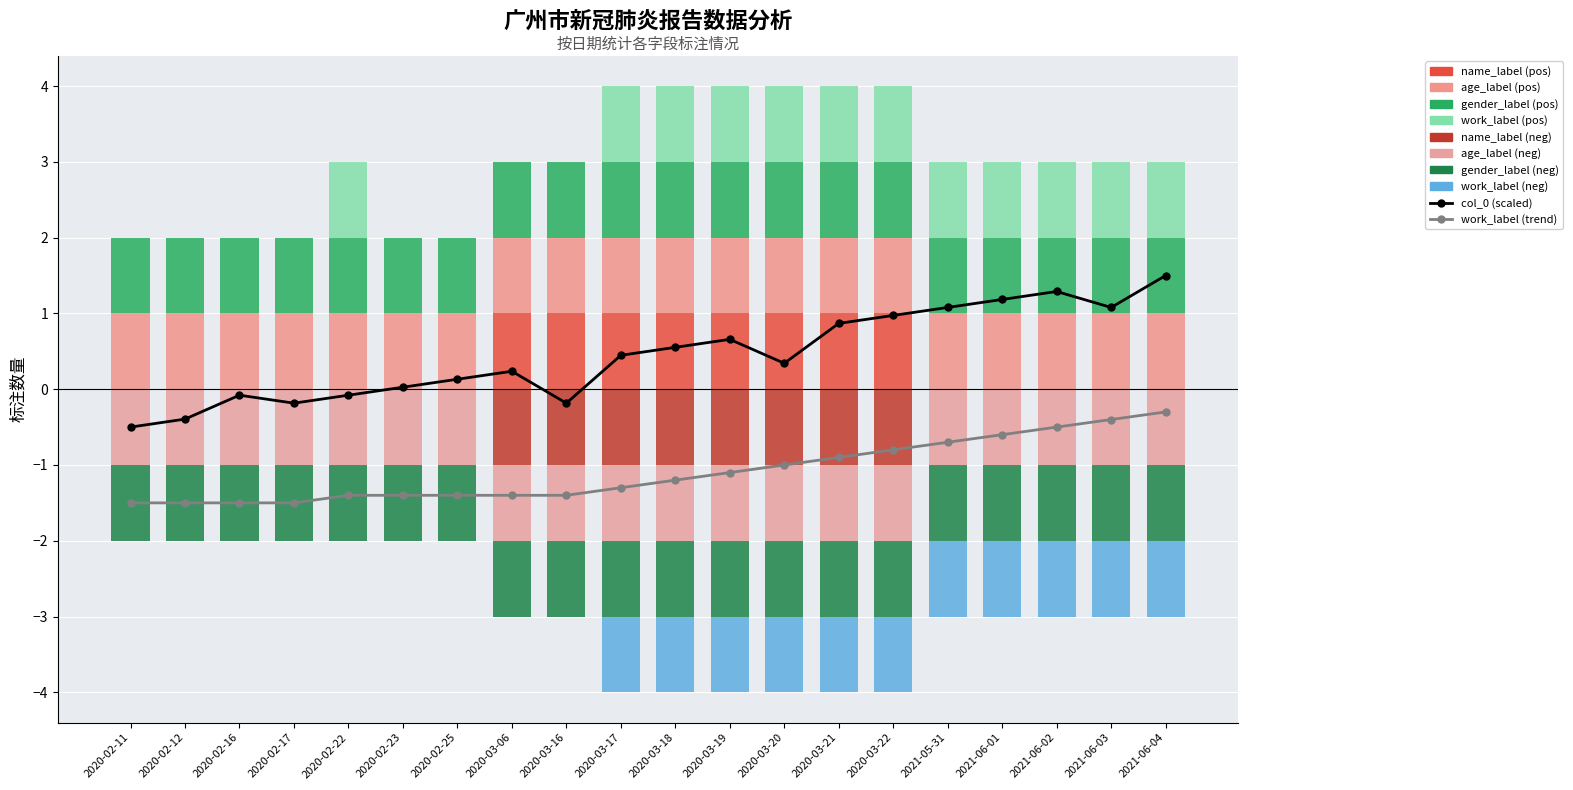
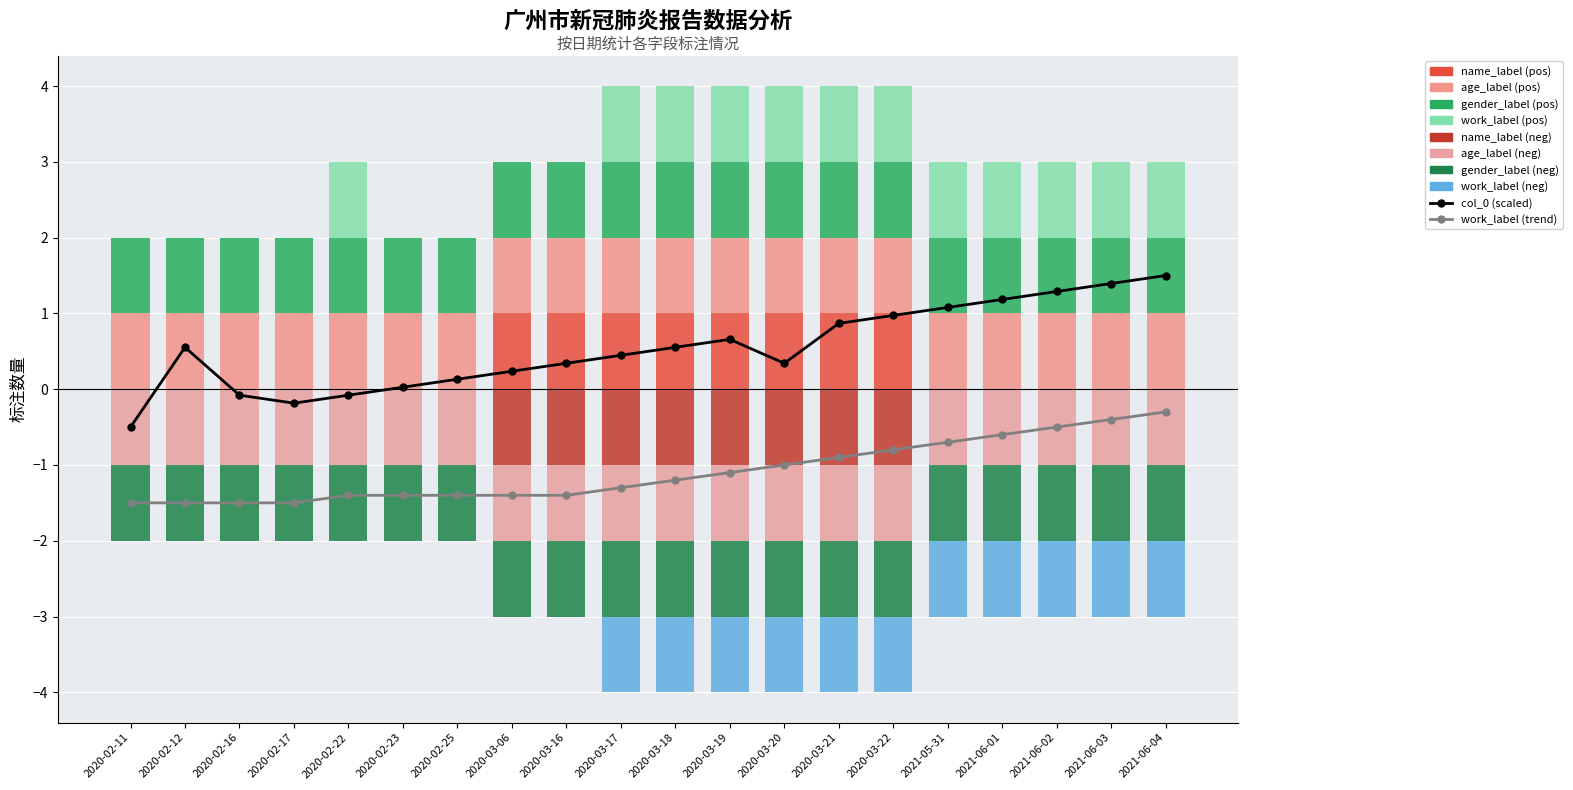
  {
    "col_0 (scaled)": {
      "2020-02-11": -0.5,
-     "2020-02-12": -0.4,
+     "2020-02-12": 0.6,
      "2020-02-16": -0.1,
      "2020-02-17": -0.2,
      "2020-02-22": -0.1,
      "2020-02-23": 0.0,
      "2020-02-25": 0.1,
      "2020-03-06": 0.2,
-     "2020-03-16": -0.2,
+     "2020-03-16": 0.3,
      "2020-03-17": 0.4,
      "2020-03-18": 0.6,
      "2020-03-19": 0.7,
      "2020-03-20": 0.3,
      "2020-03-21": 0.9,
      "2020-03-22": 1.0,
      "2021-05-31": 1.1,
      "2021-06-01": 1.2,
      "2021-06-02": 1.3,
-     "2021-06-03": 1.1,
+     "2021-06-03": 1.4,
      "2021-06-04": 1.5
    },
    "work_label (trend)": {
      "2020-02-11": -1.5,
      "2020-02-12": -1.5,
      "2020-02-16": -1.5,
      "2020-02-17": -1.5,
      "2020-02-22": -1.4,
      "2020-02-23": -1.4,
      "2020-02-25": -1.4,
      "2020-03-06": -1.4,
      "2020-03-16": -1.4,
      "2020-03-17": -1.3,
      "2020-03-18": -1.2,
      "2020-03-19": -1.1,
      "2020-03-20": -1.0,
      "2020-03-21": -0.9,
      "2020-03-22": -0.8,
      "2021-05-31": -0.7,
      "2021-06-01": -0.6,
      "2021-06-02": -0.5,
      "2021-06-03": -0.4,
      "2021-06-04": -0.3
    },
    "work_label (pos)": {
      "2020-02-11": 0.0,
      "2020-02-12": 0.0,
      "2020-02-16": 0.0,
      "2020-02-17": 0.0,
      "2020-02-22": 1.0,
      "2020-02-23": 0.0,
      "2020-02-25": 0.0,
      "2020-03-06": 0.0,
      "2020-03-16": 0.0,
      "2020-03-17": 1.0,
      "2020-03-18": 1.0,
      "2020-03-19": 1.0,
      "2020-03-20": 1.0,
      "2020-03-21": 1.0,
      "2020-03-22": 1.0,
      "2021-05-31": 1.0,
      "2021-06-01": 1.0,
      "2021-06-02": 1.0,
      "2021-06-03": 1.0,
      "2021-06-04": 1.0
    },
    "work_label (neg)": {
      "2020-02-11": 0.0,
      "2020-02-12": 0.0,
      "2020-02-16": 0.0,
      "2020-02-17": 0.0,
      "2020-02-22": 0.0,
      "2020-02-23": 0.0,
      "2020-02-25": 0.0,
      "2020-03-06": 0.0,
      "2020-03-16": 0.0,
      "2020-03-17": -1.0,
      "2020-03-18": -1.0,
      "2020-03-19": -1.0,
      "2020-03-20": -1.0,
      "2020-03-21": -1.0,
      "2020-03-22": -1.0,
      "2021-05-31": -1.0,
      "2021-06-01": -1.0,
      "2021-06-02": -1.0,
      "2021-06-03": -1.0,
      "2021-06-04": -1.0
    }
  }
